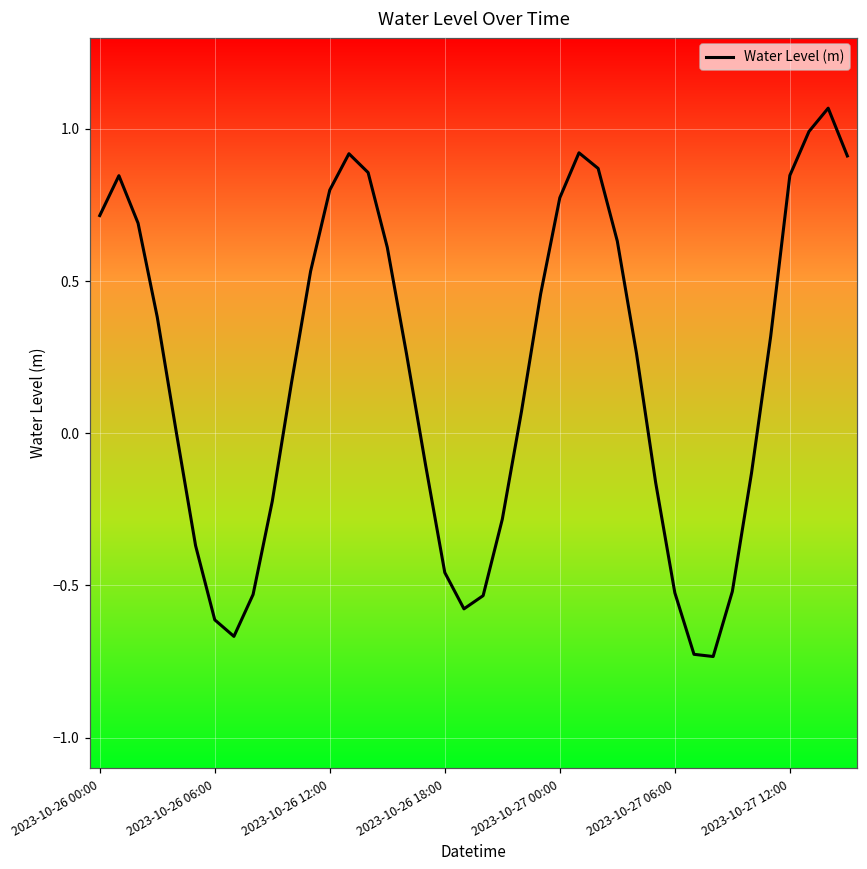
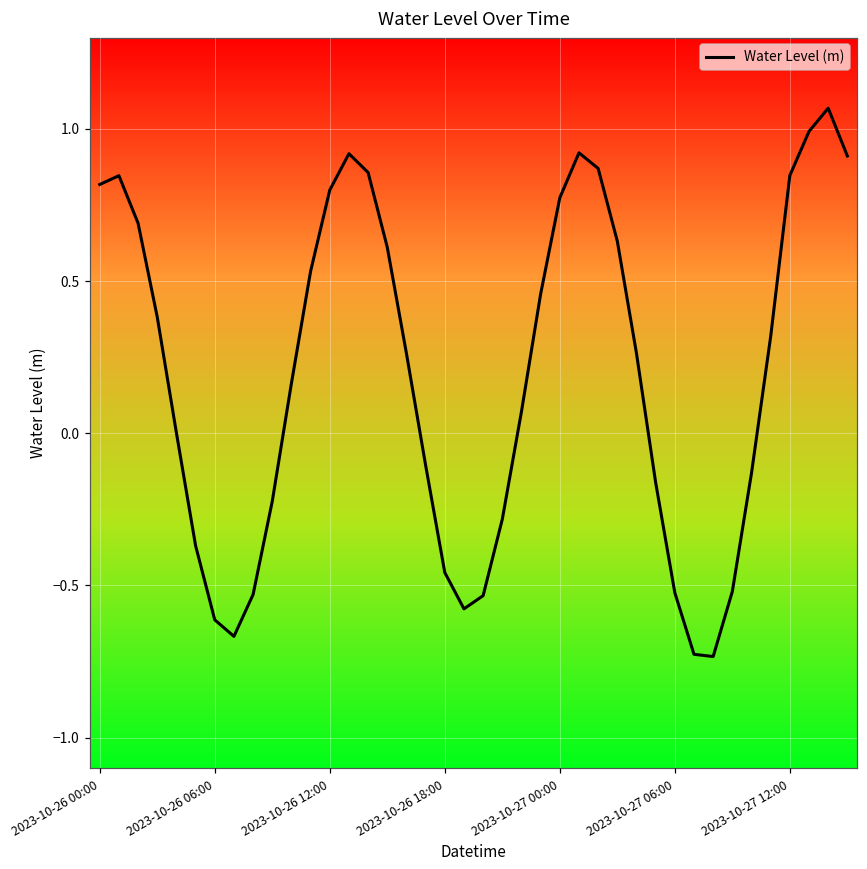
  {
-   "2023-10-26 00:00": 0.72,
+   "2023-10-26 00:00": 0.82,
    "2023-10-26 06:00": -0.61,
    "2023-10-26 12:00": 0.80,
    "2023-10-26 18:00": -0.46,
    "2023-10-27 00:00": 0.77,
    "2023-10-27 06:00": -0.52,
    "2023-10-27 12:00": 0.85
  }
